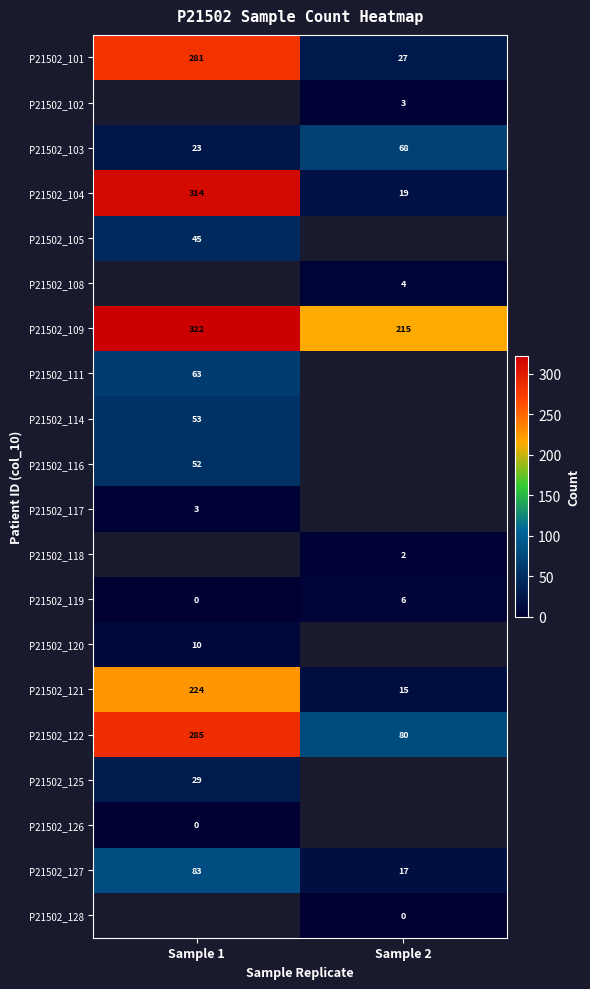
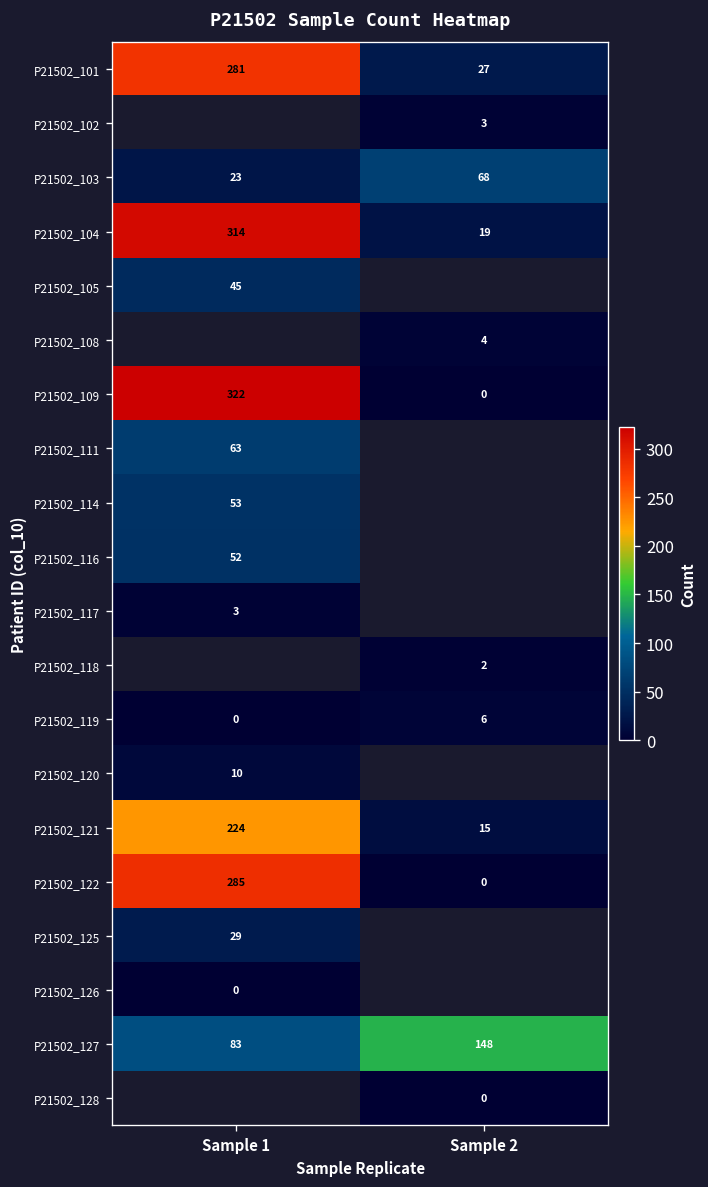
  {
    "P21502_101": {
      "Sample 1": 281,
      "Sample 2": 27
    },
    "P21502_102": {
      "Sample 2": 3
    },
    "P21502_103": {
      "Sample 1": 23,
      "Sample 2": 68
    },
    "P21502_104": {
      "Sample 1": 314,
      "Sample 2": 19
    },
    "P21502_105": {
      "Sample 1": 45
    },
    "P21502_108": {
      "Sample 2": 4
    },
    "P21502_109": {
      "Sample 1": 322,
-     "Sample 2": 215
+     "Sample 2": 0
    },
    "P21502_111": {
      "Sample 1": 63
    },
    "P21502_114": {
      "Sample 1": 53
    },
    "P21502_116": {
      "Sample 1": 52
    },
    "P21502_117": {
      "Sample 1": 3
    },
    "P21502_118": {
      "Sample 2": 2
    },
    "P21502_119": {
      "Sample 1": 0,
      "Sample 2": 6
    },
    "P21502_120": {
      "Sample 1": 10
    },
    "P21502_121": {
      "Sample 1": 224,
      "Sample 2": 15
    },
    "P21502_122": {
      "Sample 1": 285,
-     "Sample 2": 80
+     "Sample 2": 0
    },
    "P21502_125": {
      "Sample 1": 29
    },
    "P21502_126": {
      "Sample 1": 0
    },
    "P21502_127": {
      "Sample 1": 83,
-     "Sample 2": 17
+     "Sample 2": 148
    },
    "P21502_128": {
      "Sample 2": 0
    }
  }
